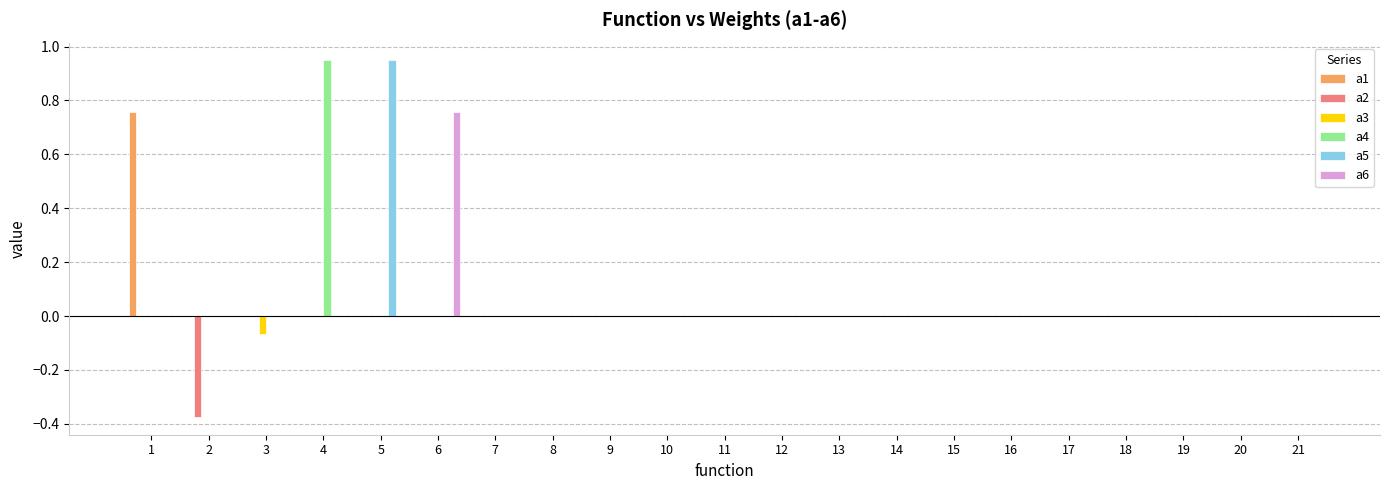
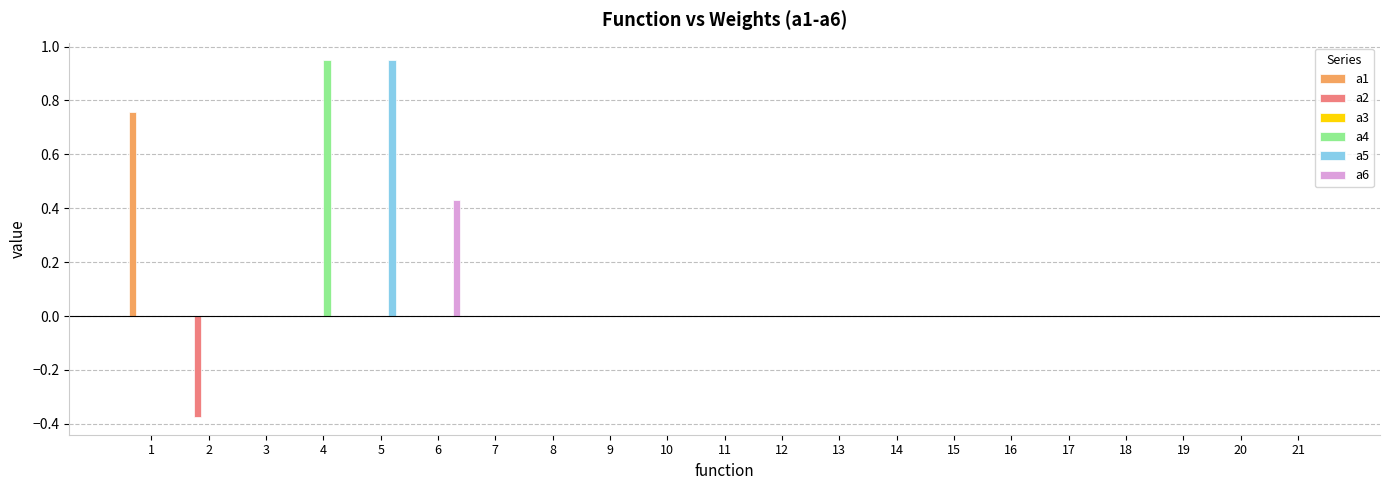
  {
    "a3": {
      "1": 0.00,
      "2": 0.00,
-     "3": -0.07,
+     "3": 0.00,
      "4": 0.00,
      "5": 0.00,
      "6": 0.00,
      "7": 0.00,
      "8": 0.00,
      "9": 0.00,
      "10": 0.00,
      "11": 0.00,
      "12": 0.00,
      "13": 0.00,
      "14": 0.00,
      "15": 0.00,
      "16": 0.00,
      "17": 0.00,
      "18": 0.00,
      "19": 0.00,
      "20": 0.00,
      "21": 0.00
    },
    "a4": {
      "1": 0.00,
      "2": 0.00,
      "3": 0.00,
      "4": 0.95,
      "5": 0.00,
      "6": 0.00,
      "7": 0.00,
      "8": 0.00,
      "9": 0.00,
      "10": 0.00,
      "11": 0.00,
      "12": 0.00,
      "13": 0.00,
      "14": 0.00,
      "15": 0.00,
      "16": 0.00,
      "17": 0.00,
      "18": 0.00,
      "19": 0.00,
      "20": 0.00,
      "21": 0.00
    },
    "a5": {
      "1": 0.00,
      "2": 0.00,
      "3": 0.00,
      "4": 0.00,
      "5": 0.95,
      "6": 0.00,
      "7": 0.00,
      "8": 0.00,
      "9": 0.00,
      "10": 0.00,
      "11": 0.00,
      "12": 0.00,
      "13": 0.00,
      "14": 0.00,
      "15": 0.00,
      "16": 0.00,
      "17": 0.00,
      "18": 0.00,
      "19": 0.00,
      "20": 0.00,
      "21": 0.00
    },
    "a6": {
      "1": 0.00,
      "2": 0.00,
      "3": 0.00,
      "4": 0.00,
      "5": 0.00,
-     "6": 0.76,
+     "6": 0.43,
      "7": 0.00,
      "8": 0.00,
      "9": 0.00,
      "10": 0.00,
      "11": 0.00,
      "12": 0.00,
      "13": 0.00,
      "14": 0.00,
      "15": 0.00,
      "16": 0.00,
      "17": 0.00,
      "18": 0.00,
      "19": 0.00,
      "20": 0.00,
      "21": 0.00
    }
  }
